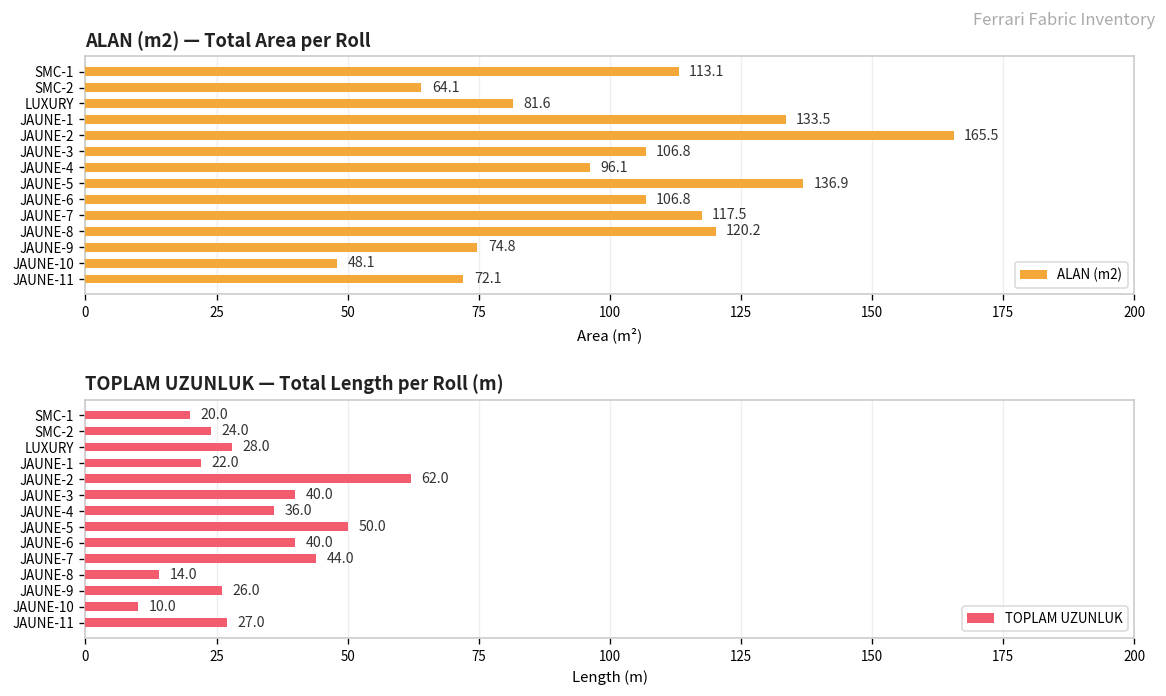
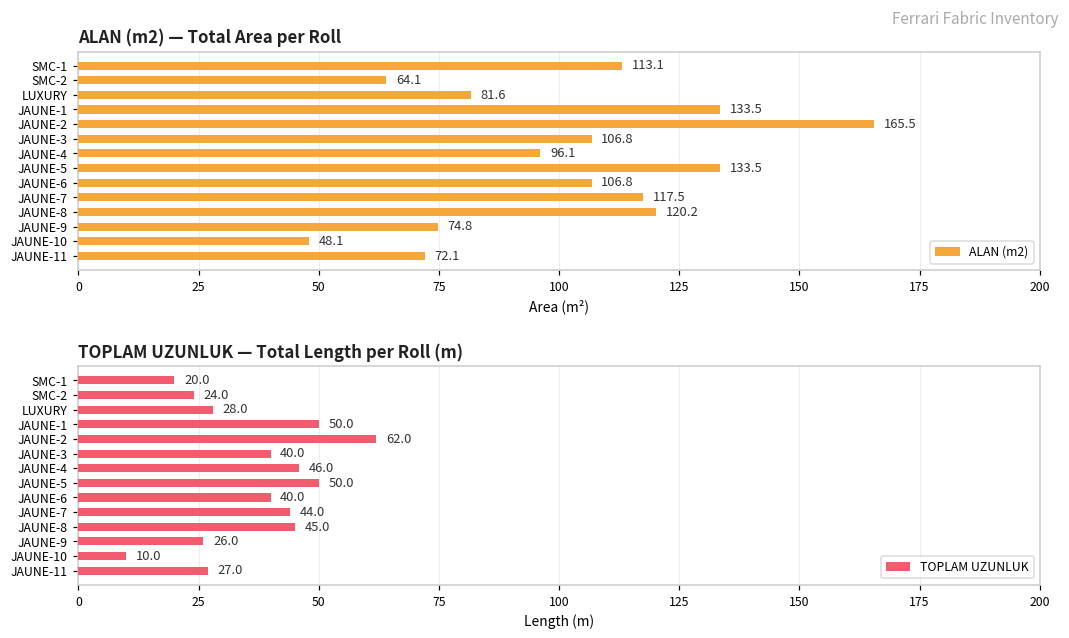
  {
    "ALAN (m2) — Total Area per Roll": {
      "SMC-1": 113.1,
      "SMC-2": 64.1,
      "LUXURY": 81.6,
      "JAUNE-1": 133.5,
      "JAUNE-2": 165.5,
      "JAUNE-3": 106.8,
      "JAUNE-4": 96.1,
-     "JAUNE-5": 136.9,
+     "JAUNE-5": 133.5,
      "JAUNE-6": 106.8,
      "JAUNE-7": 117.5,
      "JAUNE-8": 120.2,
      "JAUNE-9": 74.8,
      "JAUNE-10": 48.1,
      "JAUNE-11": 72.1
    },
    "TOPLAM UZUNLUK — Total Length per Roll (m)": {
      "SMC-1": 20.0,
      "SMC-2": 24.0,
      "LUXURY": 28.0,
-     "JAUNE-1": 22.0,
+     "JAUNE-1": 50.0,
      "JAUNE-2": 62.0,
      "JAUNE-3": 40.0,
-     "JAUNE-4": 36.0,
+     "JAUNE-4": 46.0,
      "JAUNE-5": 50.0,
      "JAUNE-6": 40.0,
      "JAUNE-7": 44.0,
-     "JAUNE-8": 14.0,
+     "JAUNE-8": 45.0,
      "JAUNE-9": 26.0,
      "JAUNE-10": 10.0,
      "JAUNE-11": 27.0
    }
  }
